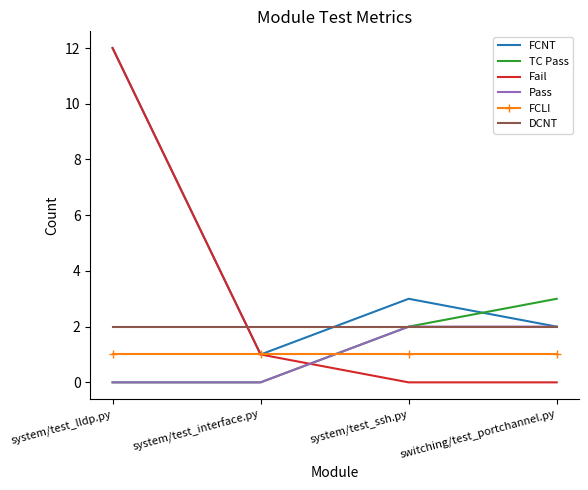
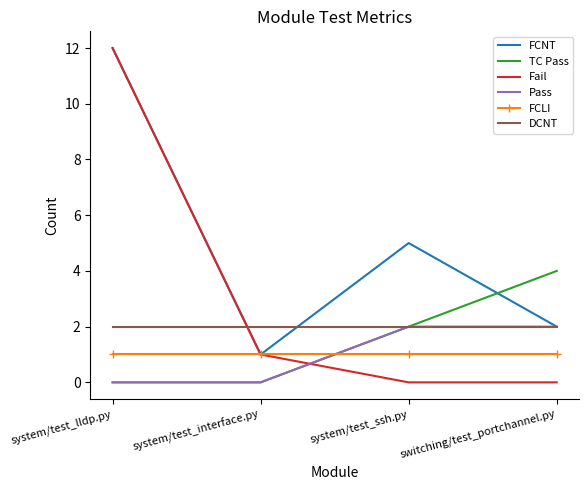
  {
    "FCNT": {
-     "system/test_ssh.py": 3
+     "system/test_ssh.py": 5
    },
    "TC Pass": {
-     "switching/test_portchannel.py": 3
+     "switching/test_portchannel.py": 4
    },
    "Fail": {
      "system/test_ssh.py": 0,
      "switching/test_portchannel.py": 0
    },
    "FCLI": {
      "system/test_lldp.py": 1,
      "system/test_ssh.py": 1,
      "switching/test_portchannel.py": 1
    },
    "DCNT": {
      "system/test_lldp.py": 2,
      "system/test_interface.py": 2
    }
  }
